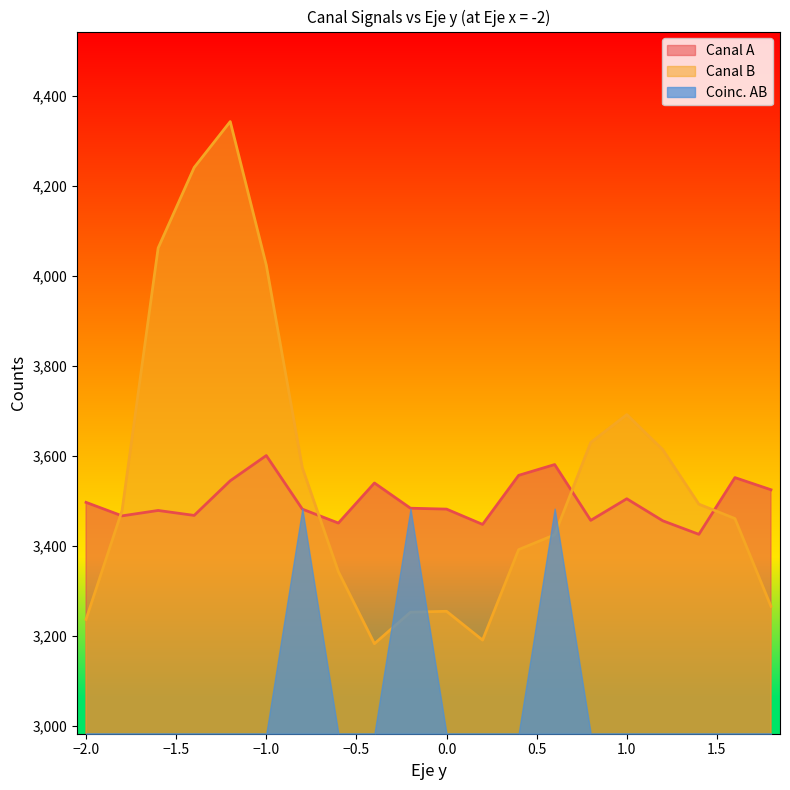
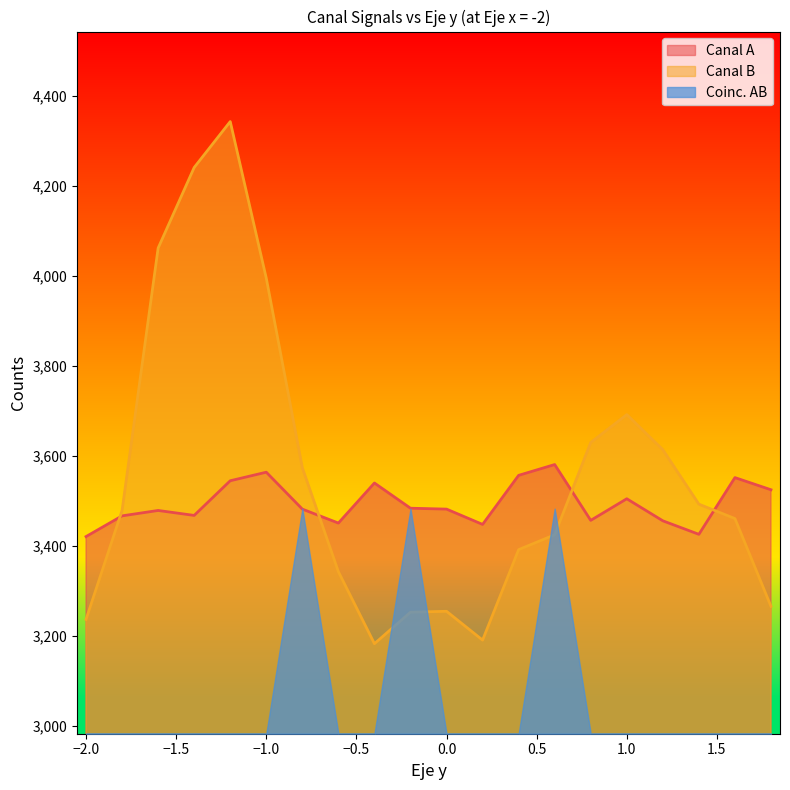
  {
    "Canal A": {
-     "−2.0": "3,500",
-     "−1.0": "3,600",
+     "−2.0": "3,420",
+     "−1.0": "3,560",
      "0.0": "3,480",
      "1.0": "3,510"
    },
    "Canal B": {
      "−2.0": "3,240",
-     "−1.0": "4,020",
+     "−1.0": "4,000",
      "0.0": "3,260",
      "1.0": "3,690"
    },
    "Coinc. AB": {
      "−2.0": "0",
      "−1.0": "0",
      "0.0": "0",
      "1.0": "0"
    }
  }
